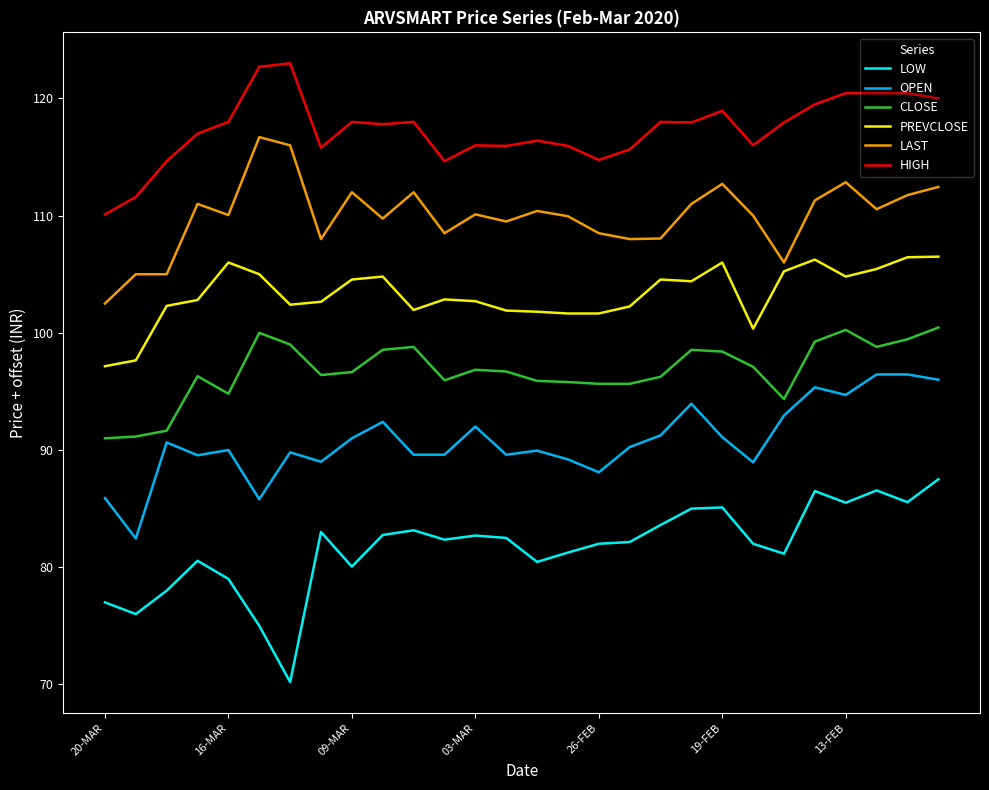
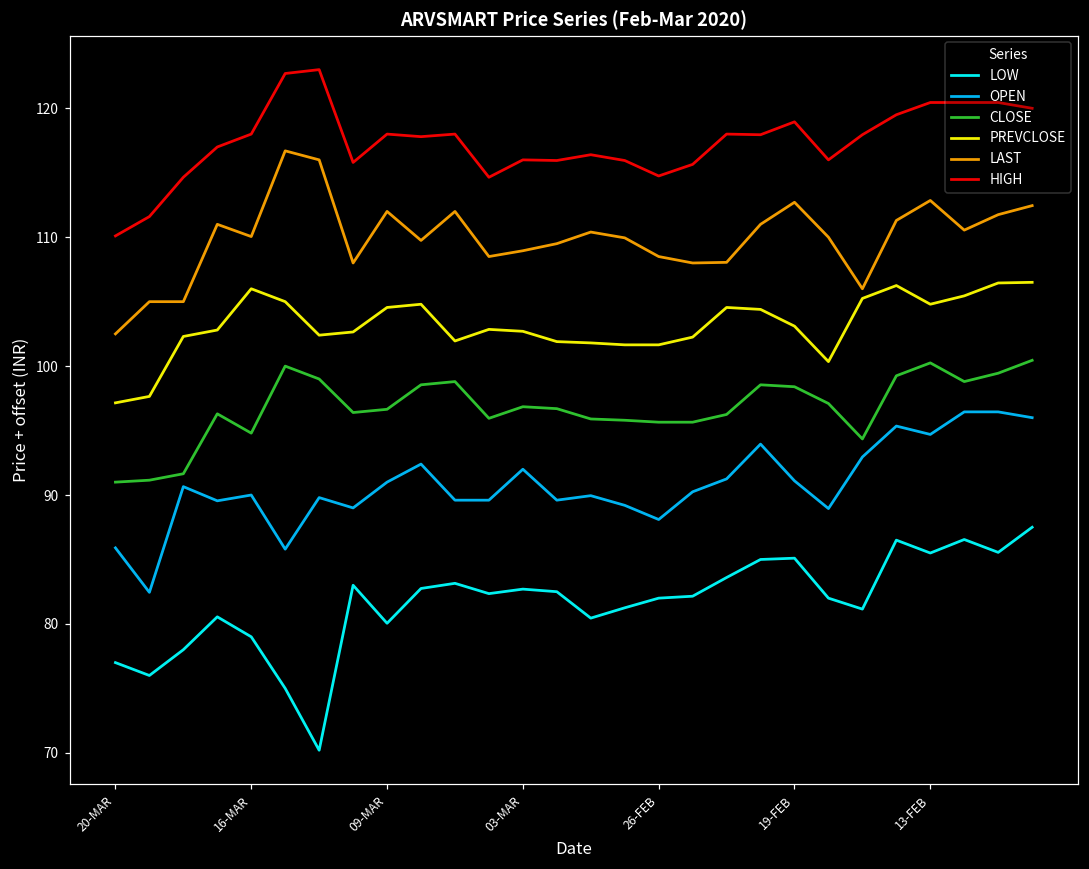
  {
    "LOW": {
      "20-MAR": 77.0,
      "16-MAR": 79.0,
      "09-MAR": 80.1,
      "03-MAR": 82.7,
      "26-FEB": 82.0,
      "19-FEB": 85.1,
      "13-FEB": 85.5
    },
    "OPEN": {
      "20-MAR": 85.9,
      "16-MAR": 90.0,
      "09-MAR": 91.0,
      "03-MAR": 92.0,
      "26-FEB": 88.1,
      "19-FEB": 91.1,
      "13-FEB": 94.7
    },
    "CLOSE": {
      "20-MAR": 91.0,
      "16-MAR": 94.8,
      "09-MAR": 96.7,
      "03-MAR": 96.9,
      "26-FEB": 95.7,
      "19-FEB": 98.4,
      "13-FEB": 100.3
    },
    "PREVCLOSE": {
      "20-MAR": 97.2,
      "16-MAR": 106.0,
      "09-MAR": 104.6,
      "03-MAR": 102.7,
      "26-FEB": 101.7,
-     "19-FEB": 106.0,
+     "19-FEB": 103.1,
      "13-FEB": 104.8
    },
    "LAST": {
      "20-MAR": 102.5,
      "16-MAR": 110.1,
      "09-MAR": 112.0,
-     "03-MAR": 110.1,
+     "03-MAR": 109.0,
      "26-FEB": 108.5,
      "19-FEB": 112.7,
      "13-FEB": 112.9
    },
    "HIGH": {
      "20-MAR": 110.1,
      "16-MAR": 118.0,
      "09-MAR": 118.0,
      "03-MAR": 116.0,
      "26-FEB": 114.8,
      "19-FEB": 119.0,
      "13-FEB": 120.5
    }
  }
